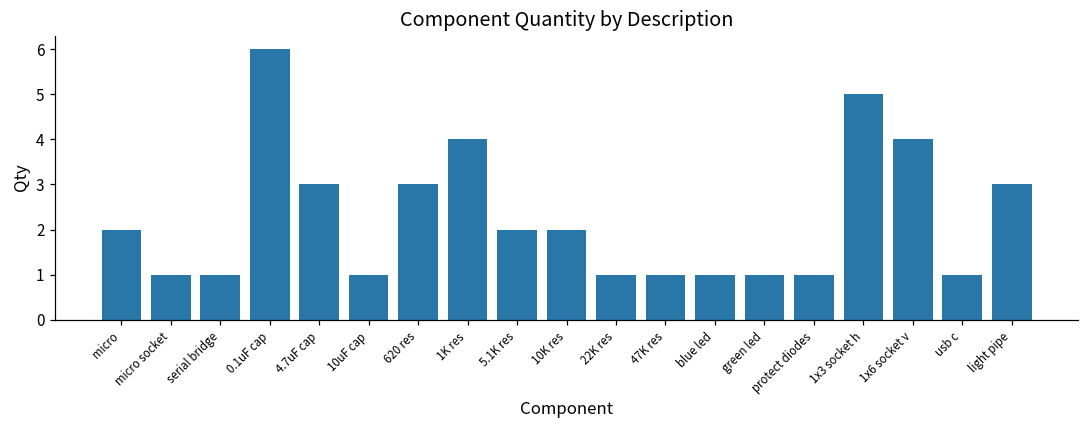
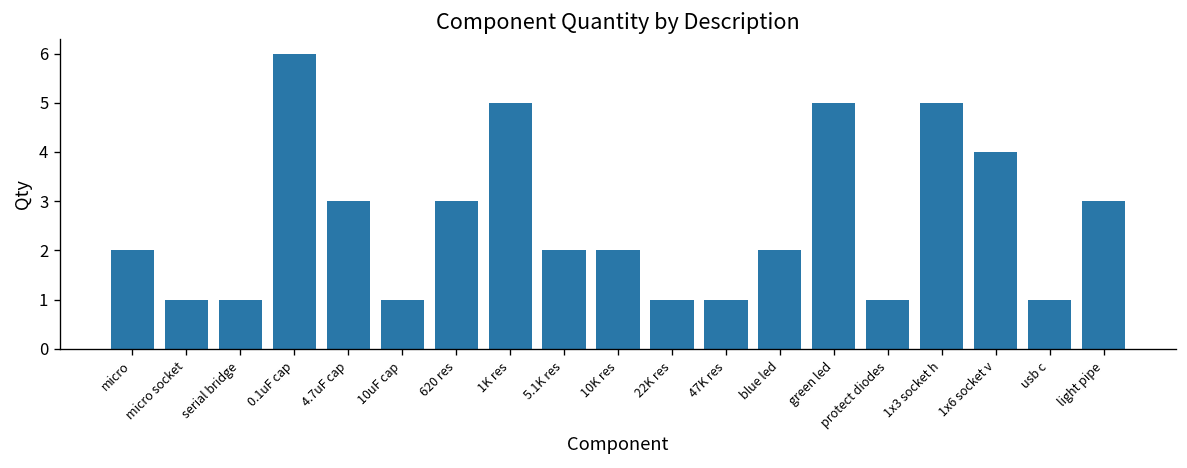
  {
    "micro": 2,
    "micro socket": 1,
    "serial bridge": 1,
    "0.1uF cap": 6,
    "4.7uF cap": 3,
    "10uF cap": 1,
    "620 res": 3,
-   "1K res": 4,
+   "1K res": 5,
    "5.1K res": 2,
    "10K res": 2,
    "22K res": 1,
    "47K res": 1,
-   "blue led": 1,
-   "green led": 1,
+   "blue led": 2,
+   "green led": 5,
    "protect diodes": 1,
    "1x3 socket h": 5,
    "1x6 socket v": 4,
    "usb c": 1,
    "light pipe": 3
  }
